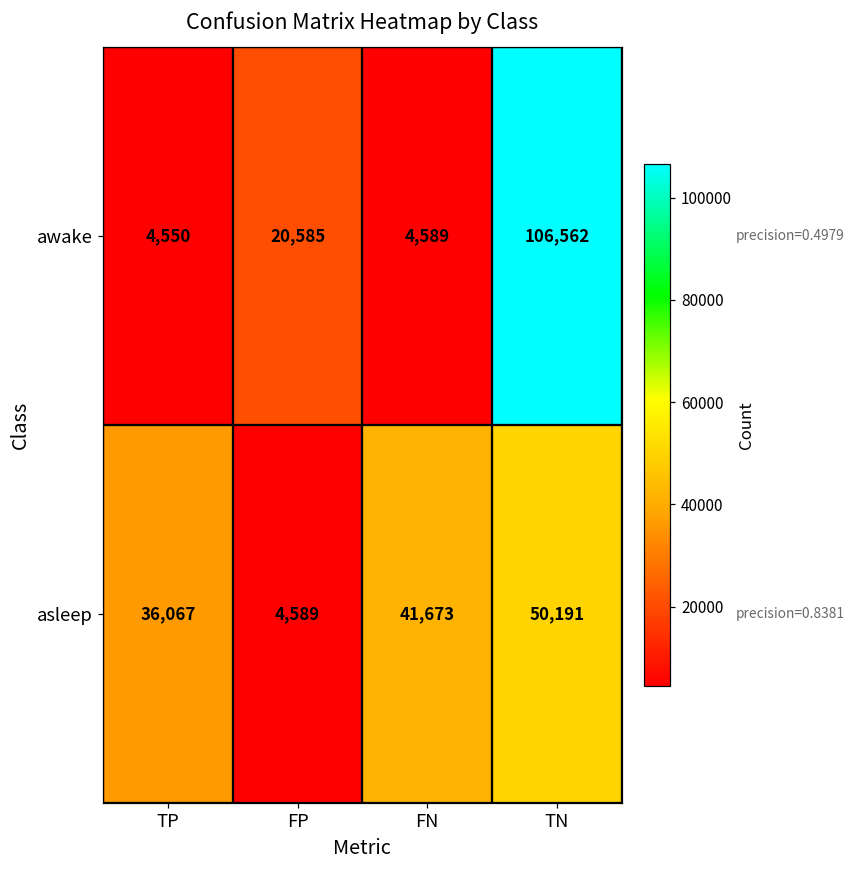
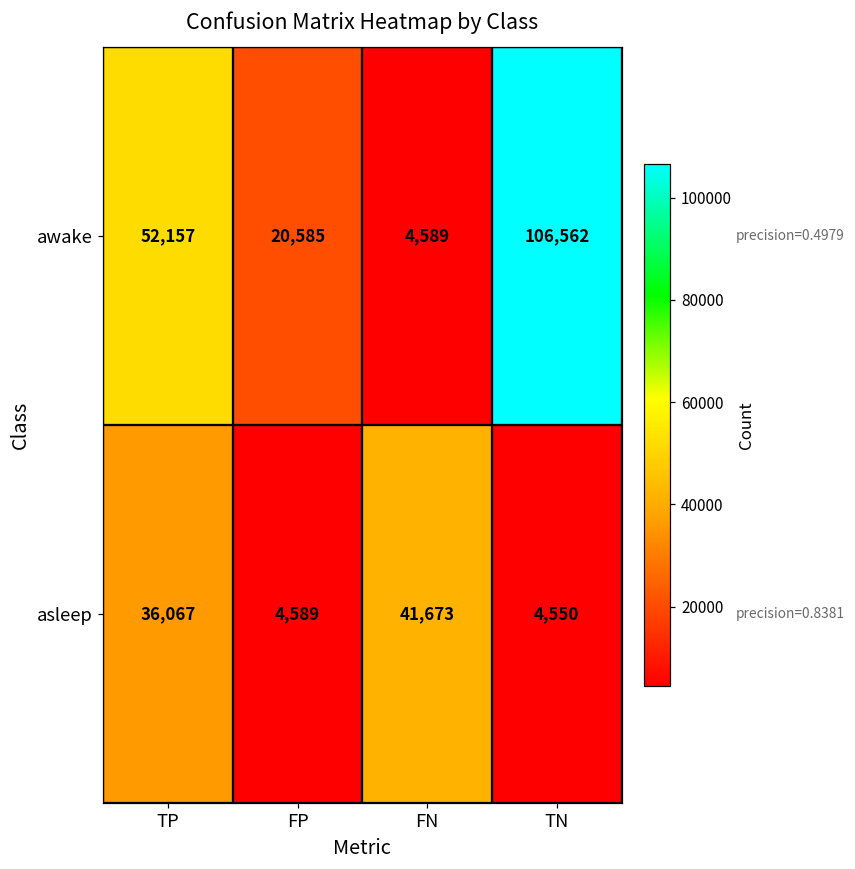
  {
    "awake": {
-     "TP": "4,550",
+     "TP": "52,157",
      "FP": "20,585",
      "FN": "4,589",
      "TN": "106,562"
    },
    "asleep": {
      "TP": "36,067",
      "FP": "4,589",
      "FN": "41,673",
-     "TN": "50,191"
+     "TN": "4,550"
    }
  }
